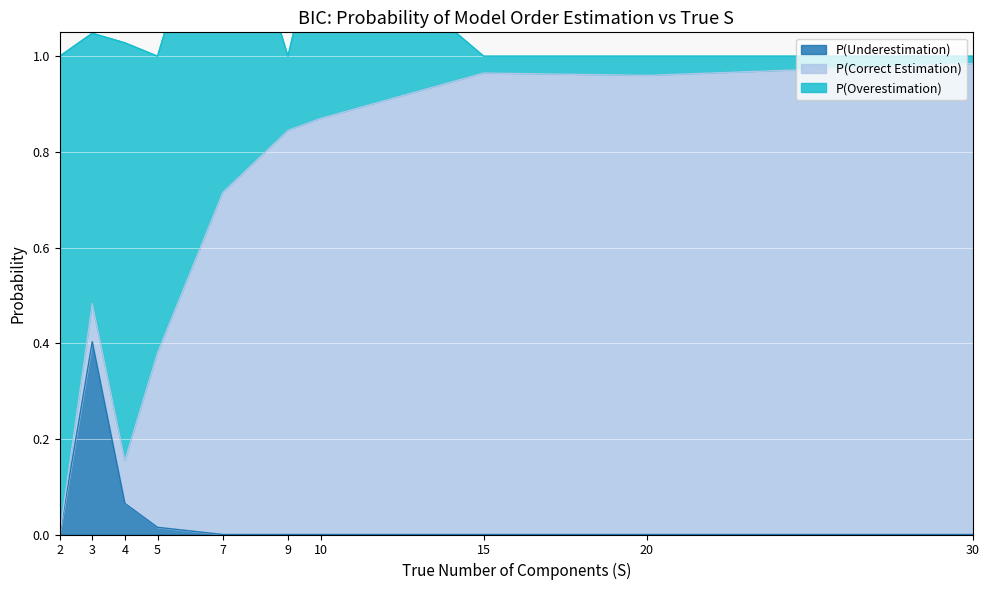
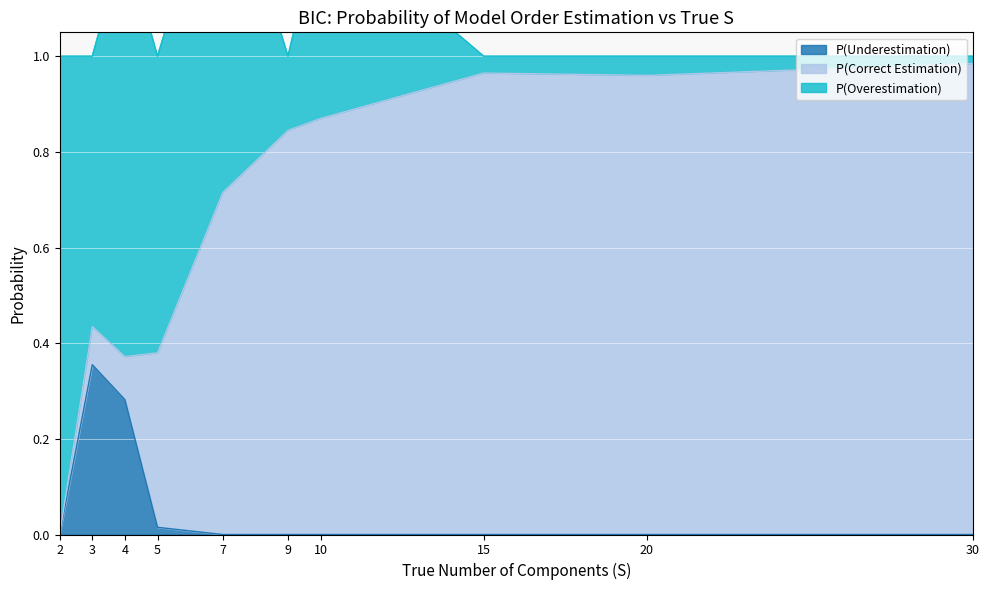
  {
    "P(Underestimation)": {
-     "3": 0.40,
-     "4": 0.07,
+     "3": 0.36,
+     "4": 0.28,
      "5": 0.02,
      "7": 0.00,
      "9": 0.00,
      "10": 0.00,
      "15": 0.00,
      "20": 0.00,
      "30": 0.00
    },
    "P(Correct Estimation)": {
      "3": 0.08,
      "4": 0.09,
      "5": 0.37,
      "7": 0.72,
      "9": 0.85,
      "10": 0.87,
      "15": 0.97,
      "20": 0.96,
      "30": 0.99
    },
    "P(Overestimation)": {
      "2": 1.00,
      "3": 0.57,
      "5": 0.62,
      "9": 0.16,
      "15": 0.04,
      "20": 0.04,
      "30": 0.02
    }
  }
